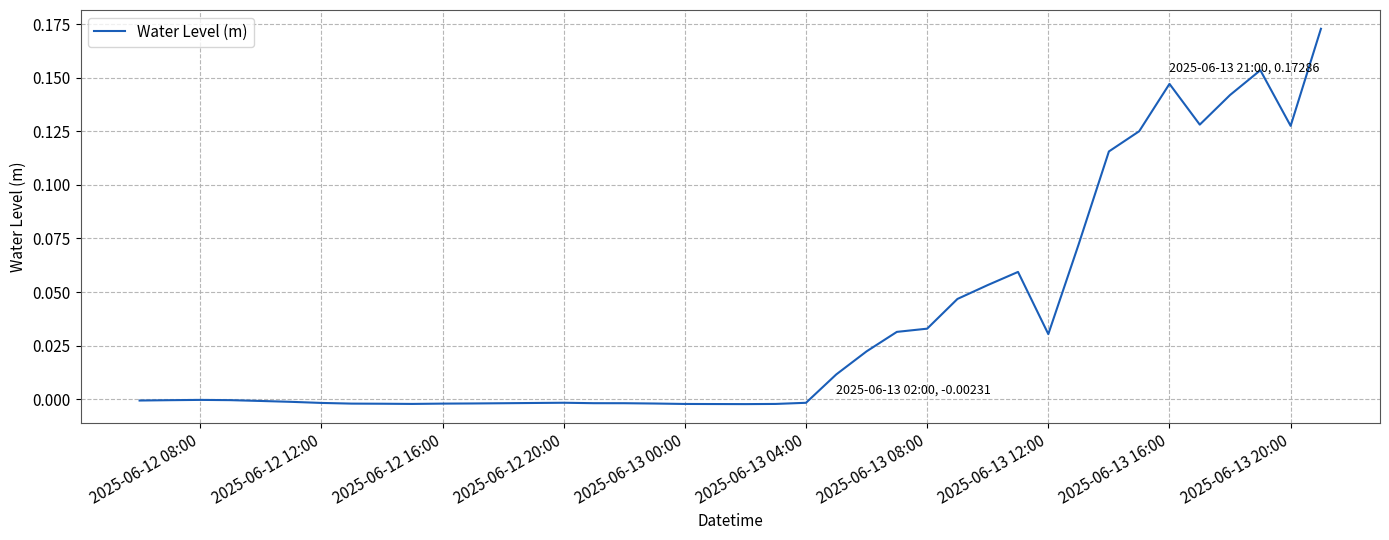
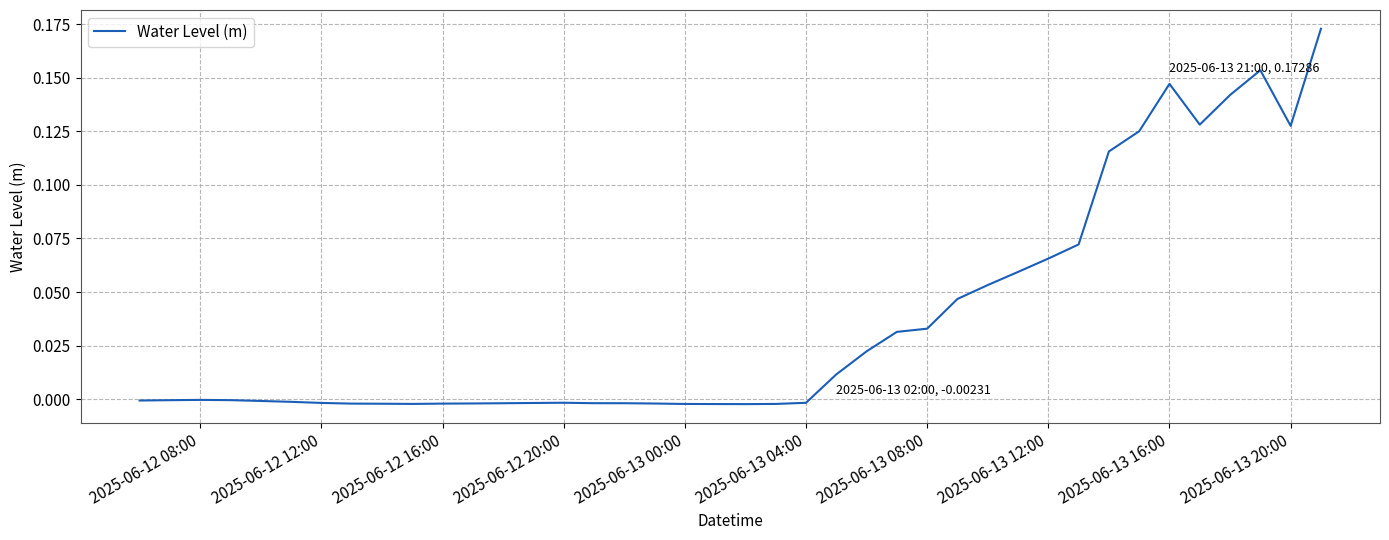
  {
    "2025-06-12 08:00": 0.000,
    "2025-06-12 12:00": -0.002,
    "2025-06-12 16:00": -0.002,
    "2025-06-12 20:00": -0.002,
    "2025-06-13 00:00": -0.002,
    "2025-06-13 04:00": -0.002,
    "2025-06-13 08:00": 0.033,
-   "2025-06-13 12:00": 0.030,
+   "2025-06-13 12:00": 0.066,
    "2025-06-13 16:00": 0.147,
    "2025-06-13 20:00": 0.128
  }
